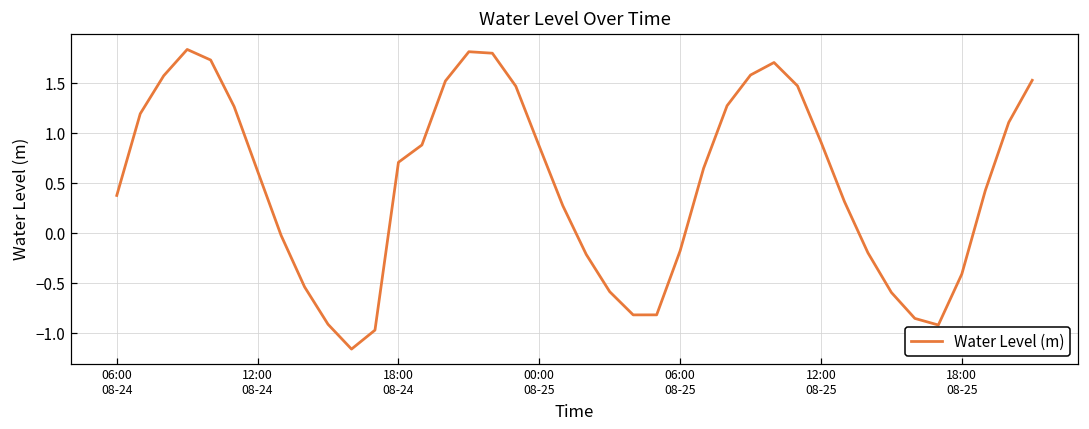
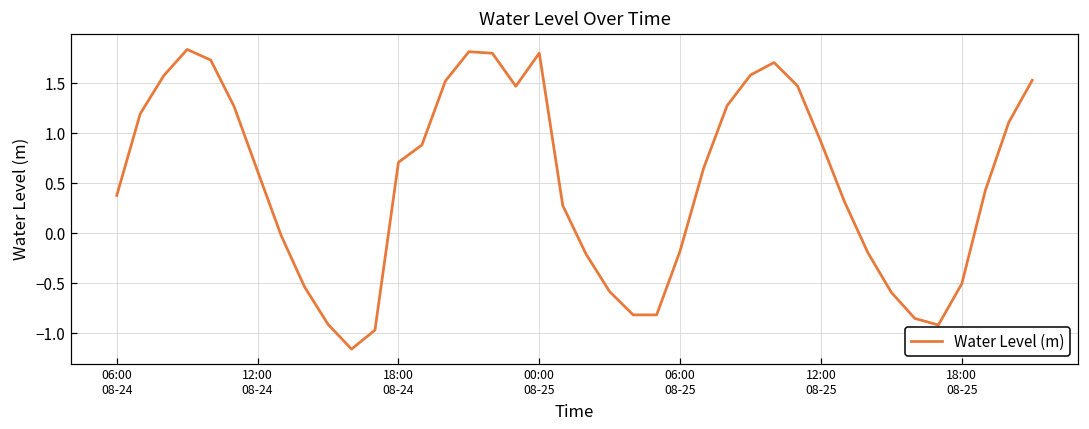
  {
    "06:00 08-24": 0.4,
    "12:00 08-24": 0.6,
    "18:00 08-24": 0.7,
-   "00:00 08-25": 0.9,
+   "00:00 08-25": 1.8,
    "06:00 08-25": -0.2,
    "12:00 08-25": 0.9,
-   "18:00 08-25": -0.4
+   "18:00 08-25": -0.5
  }
